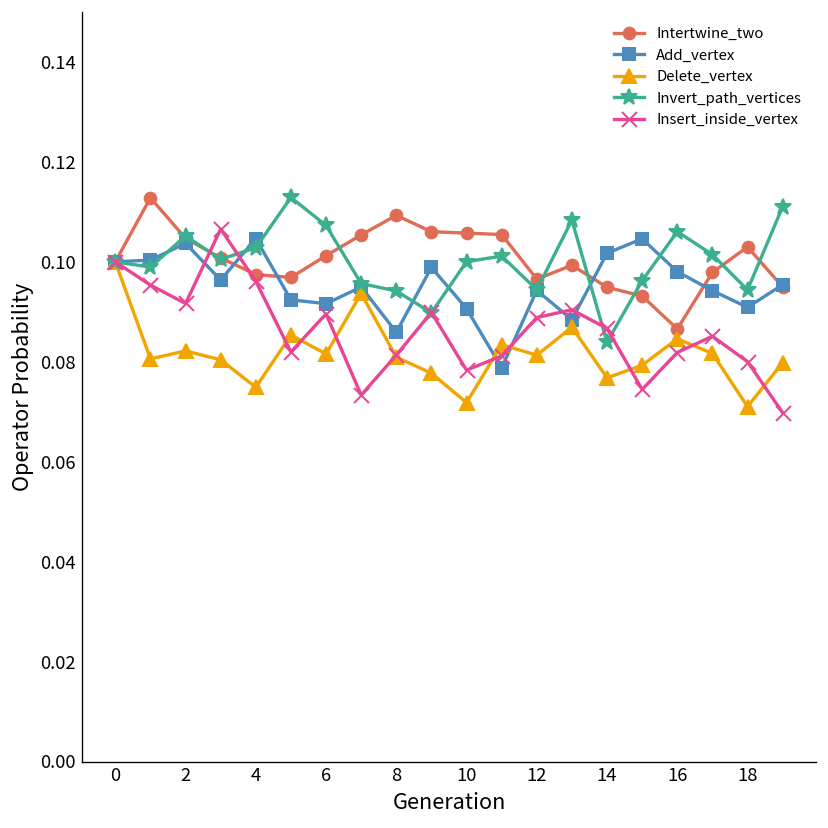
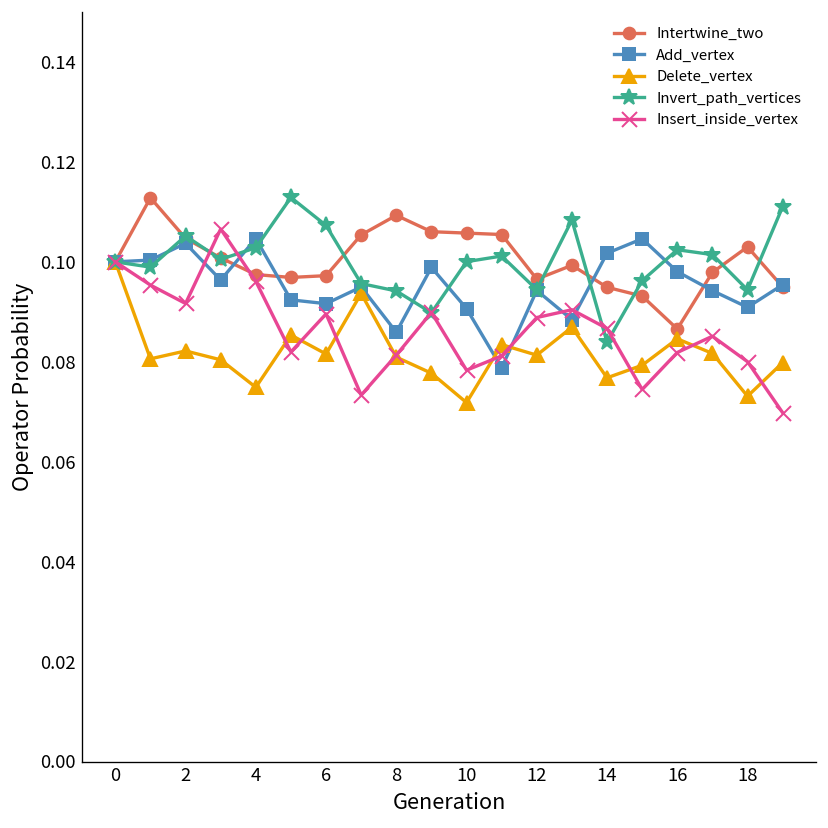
  {
    "Intertwine_two": {
      "4": 0.097,
-     "6": 0.101,
+     "6": 0.097,
      "8": 0.109,
      "10": 0.106,
      "12": 0.097,
      "14": 0.095,
      "16": 0.087,
      "18": 0.103
    },
    "Add_vertex": {
      "2": 0.104,
      "4": 0.105,
      "6": 0.092,
      "8": 0.086,
      "10": 0.091,
      "14": 0.102,
      "16": 0.098,
      "18": 0.091
    },
    "Delete_vertex": {
      "2": 0.082,
      "4": 0.075,
      "6": 0.082,
      "10": 0.072,
      "12": 0.081,
      "14": 0.077,
      "16": 0.085,
-     "18": 0.071
+     "18": 0.073
    },
    "Invert_path_vertices": {
      "4": 0.103,
      "6": 0.107,
      "8": 0.094,
      "10": 0.100,
      "14": 0.084,
-     "16": 0.106,
+     "16": 0.102,
      "18": 0.094
    },
    "Insert_inside_vertex": {
      "2": 0.092,
      "4": 0.096,
      "6": 0.090,
      "10": 0.078,
      "12": 0.089,
      "14": 0.087,
      "16": 0.082,
      "18": 0.080
    }
  }
